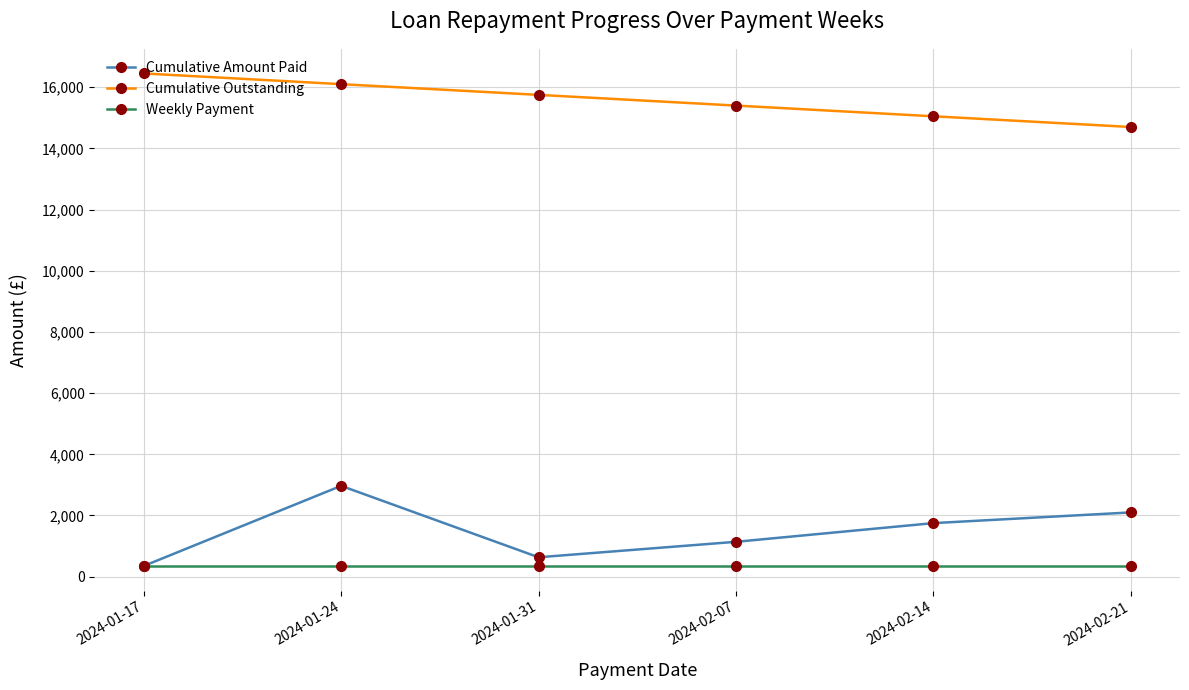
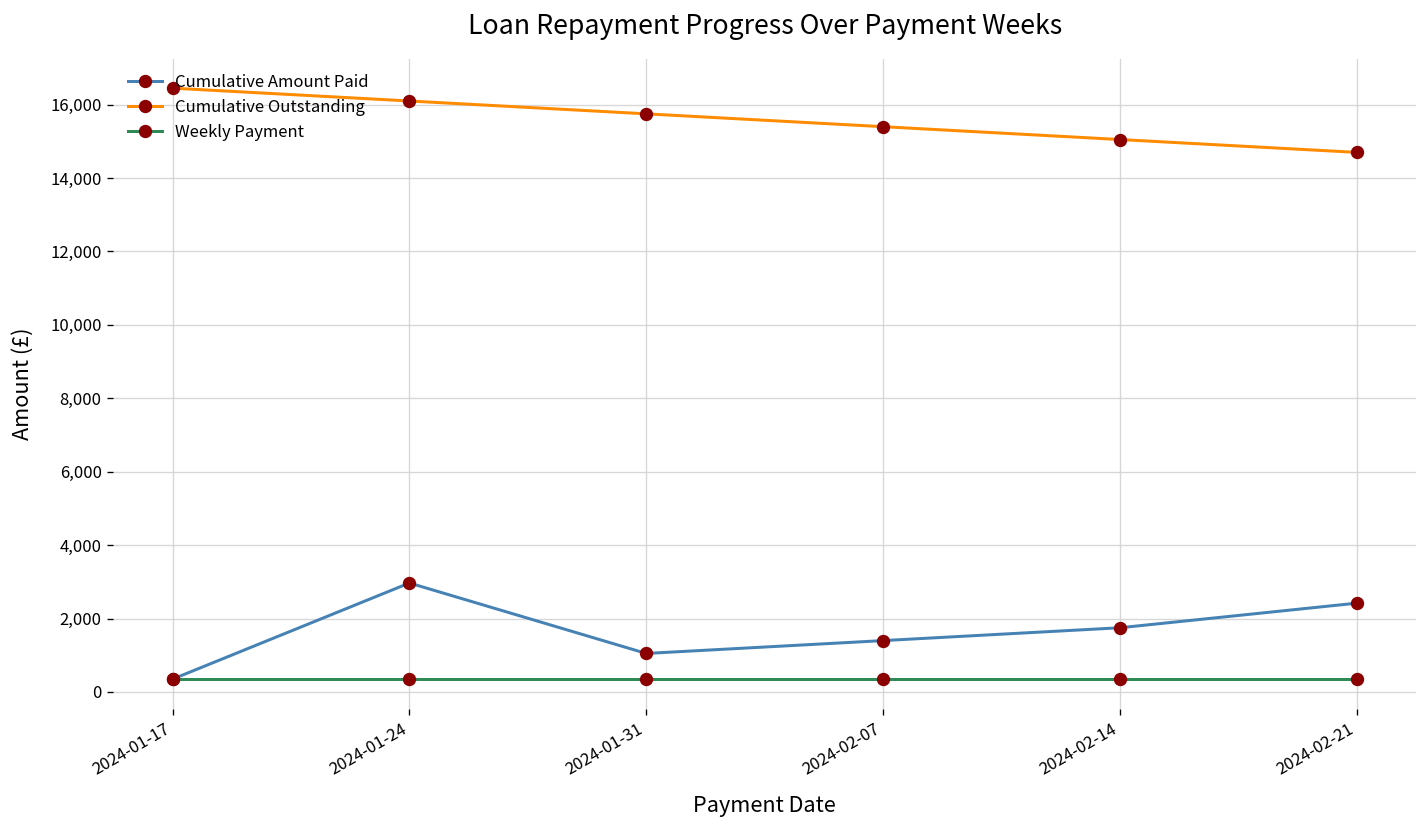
  {
    "Cumulative Amount Paid": {
      "2024-01-24": "3,000",
-     "2024-01-31": "600",
-     "2024-02-07": "1,100",
+     "2024-01-31": "1,100",
+     "2024-02-07": "1,400",
      "2024-02-14": "1,800",
-     "2024-02-21": "2,100"
+     "2024-02-21": "2,400"
    },
    "Cumulative Outstanding": {
      "2024-01-17": "16,500",
      "2024-01-24": "16,100",
      "2024-01-31": "15,800",
      "2024-02-07": "15,400",
      "2024-02-14": "15,100",
      "2024-02-21": "14,700"
    },
    "Weekly Payment": {
      "2024-01-24": "400",
      "2024-01-31": "400",
      "2024-02-07": "400",
      "2024-02-14": "400",
      "2024-02-21": "400"
    }
  }
